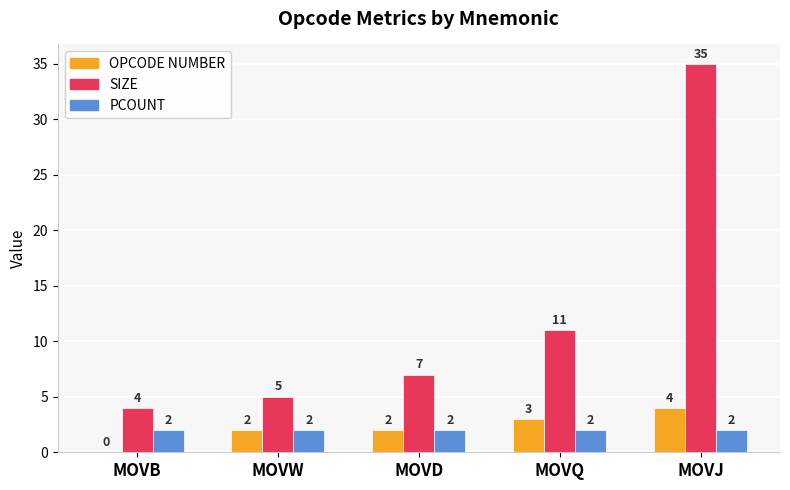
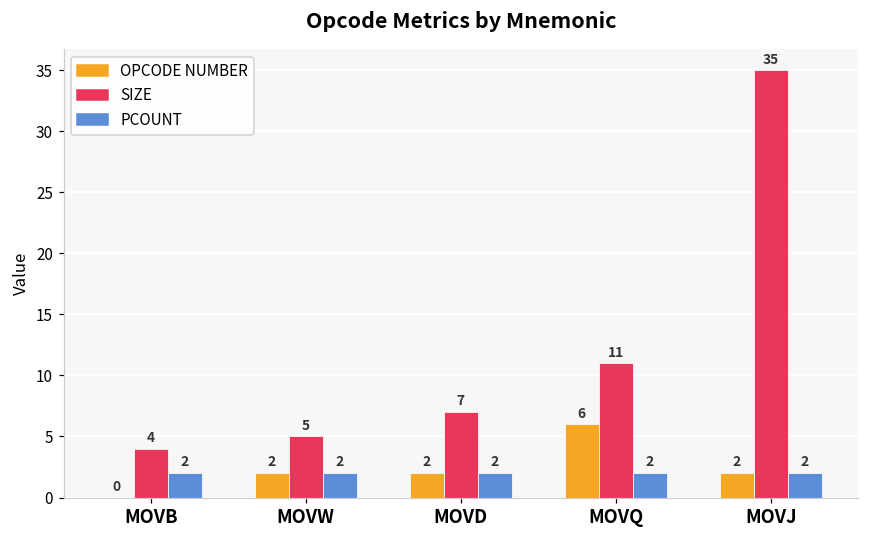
  {
    "OPCODE NUMBER": {
      "MOVB": 0,
      "MOVW": 2,
      "MOVD": 2,
-     "MOVQ": 3,
-     "MOVJ": 4
+     "MOVQ": 6,
+     "MOVJ": 2
    },
    "SIZE": {
      "MOVB": 4,
      "MOVW": 5,
      "MOVD": 7,
      "MOVQ": 11,
      "MOVJ": 35
    },
    "PCOUNT": {
      "MOVB": 2,
      "MOVW": 2,
      "MOVD": 2,
      "MOVQ": 2,
      "MOVJ": 2
    }
  }
